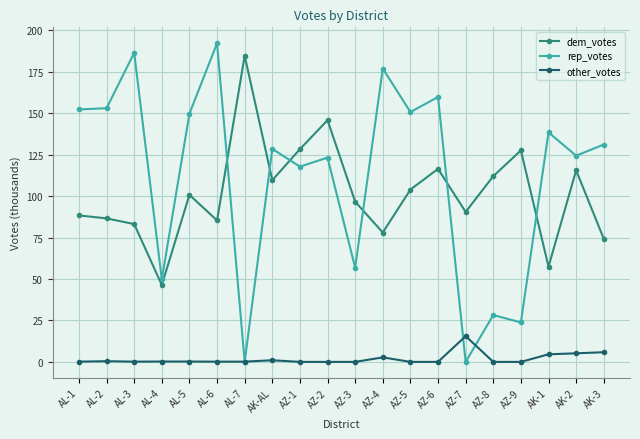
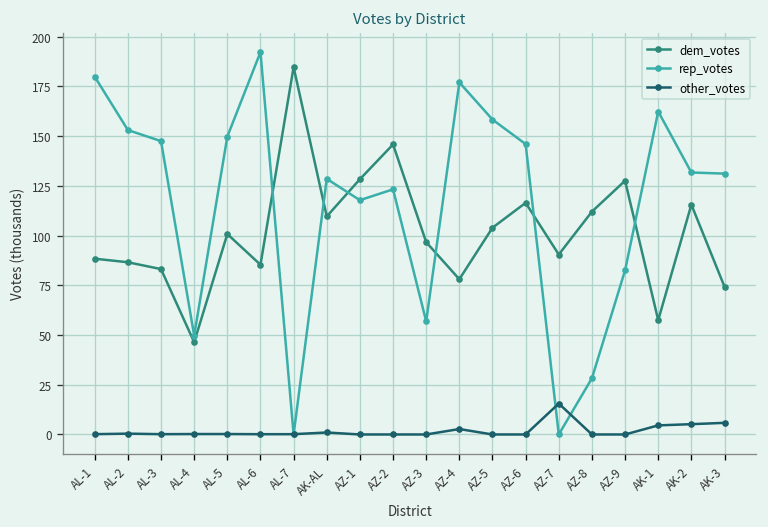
  {
    "rep_votes": {
-     "AL-1": 152,
+     "AL-1": 180,
      "AL-2": 153,
-     "AL-3": 186,
+     "AL-3": 147,
      "AL-4": 50,
      "AL-5": 150,
      "AL-6": 192,
      "AK-AL": 129,
      "AZ-1": 118,
      "AZ-2": 123,
      "AZ-3": 57,
      "AZ-4": 177,
-     "AZ-5": 151,
-     "AZ-6": 160,
+     "AZ-5": 158,
+     "AZ-6": 146,
      "AZ-7": 0,
      "AZ-8": 28,
-     "AZ-9": 24,
-     "AK-1": 138,
-     "AK-2": 124,
+     "AZ-9": 82,
+     "AK-1": 162,
+     "AK-2": 132,
      "AK-3": 131
    }
  }
